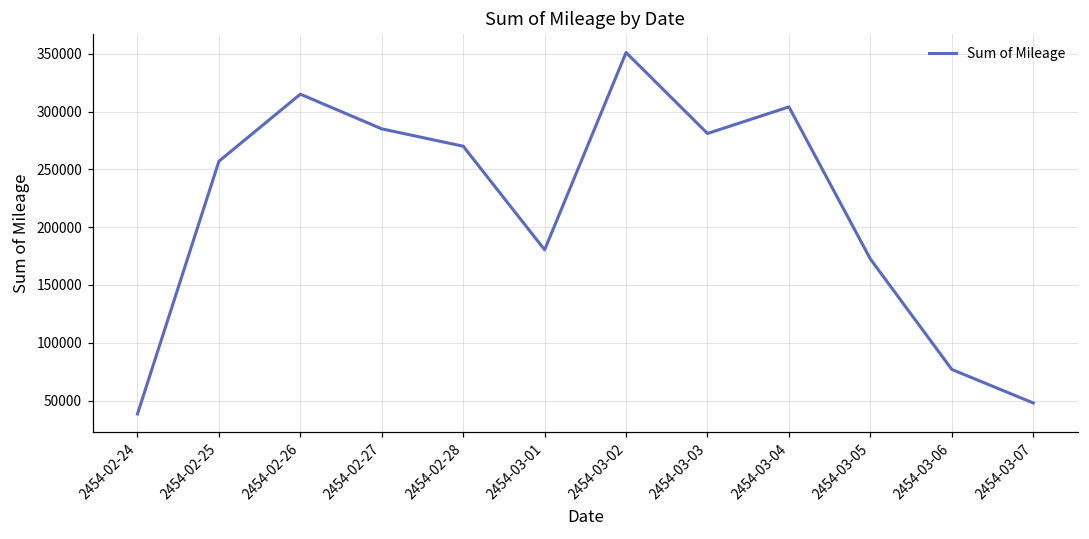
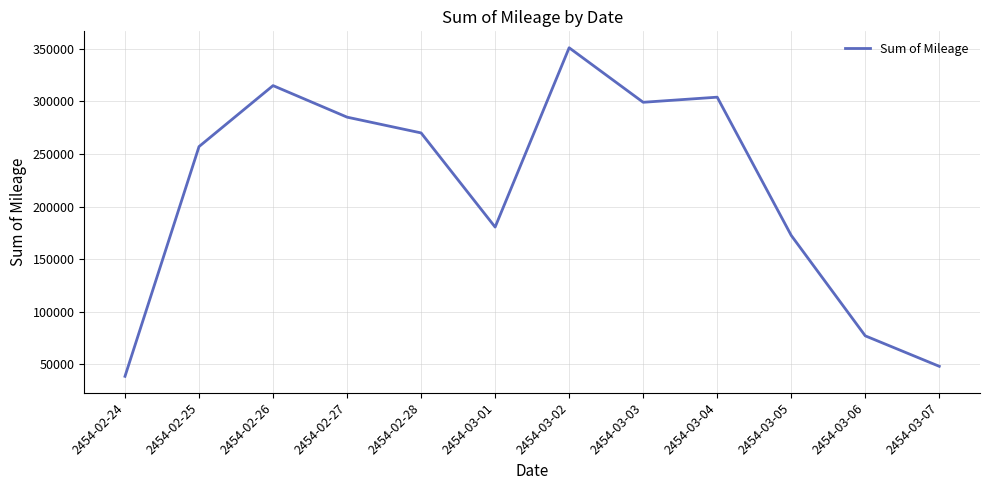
  {
    "2454-02-24": 39000,
    "2454-02-25": 257000,
    "2454-02-26": 315000,
    "2454-02-27": 285000,
    "2454-02-28": 270000,
    "2454-03-01": 180000,
    "2454-03-02": 351000,
-   "2454-03-03": 281000,
+   "2454-03-03": 299000,
    "2454-03-04": 304000,
    "2454-03-05": 173000,
    "2454-03-06": 77000,
    "2454-03-07": 48000
  }
